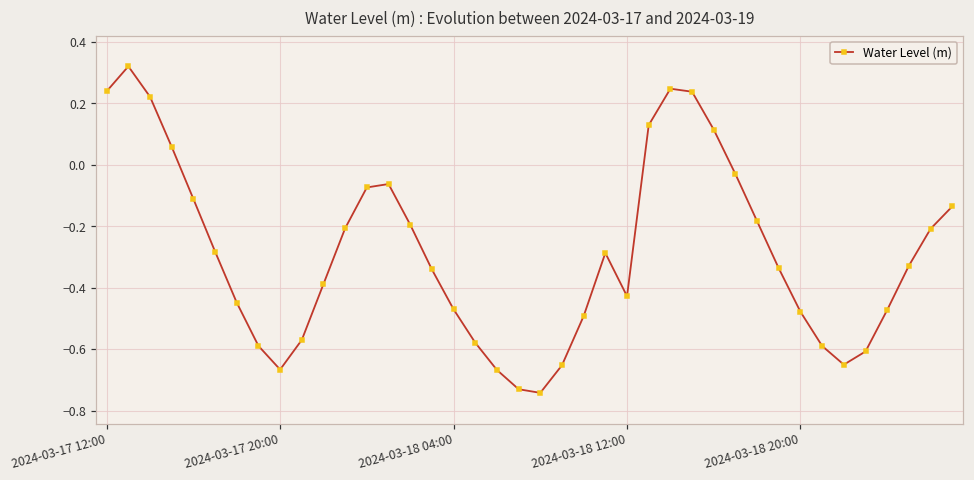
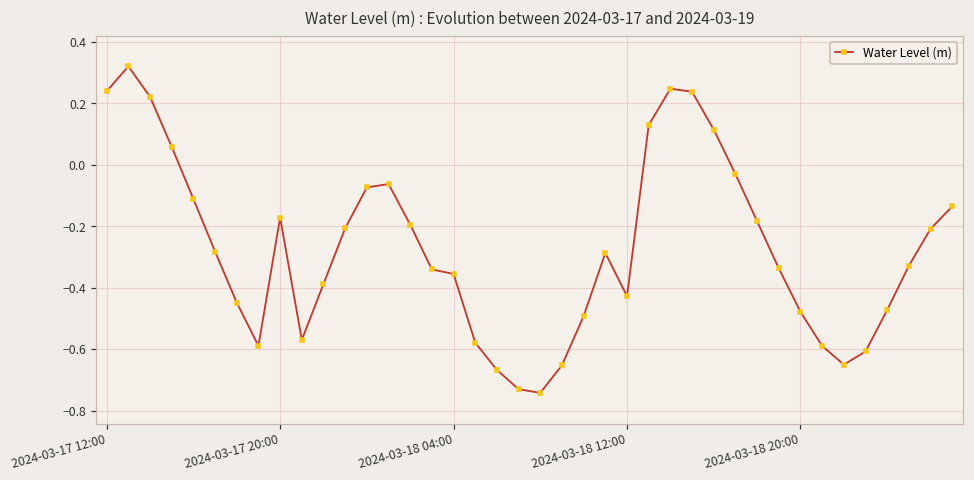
  {
    "2024-03-17 12:00": 0.24,
-   "2024-03-17 20:00": -0.67,
-   "2024-03-18 04:00": -0.47,
+   "2024-03-17 20:00": -0.17,
+   "2024-03-18 04:00": -0.36,
    "2024-03-18 12:00": -0.43,
    "2024-03-18 20:00": -0.48
  }
